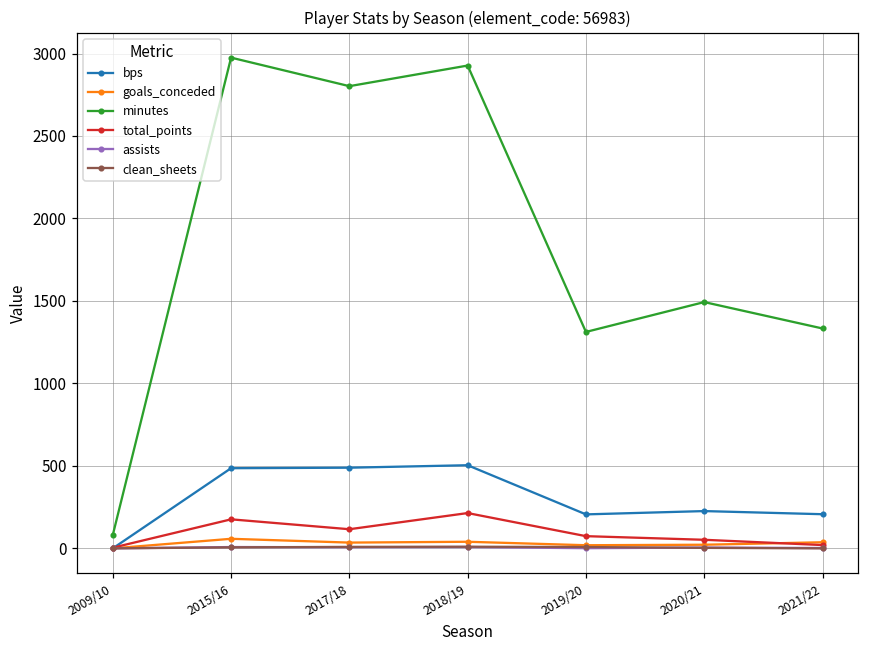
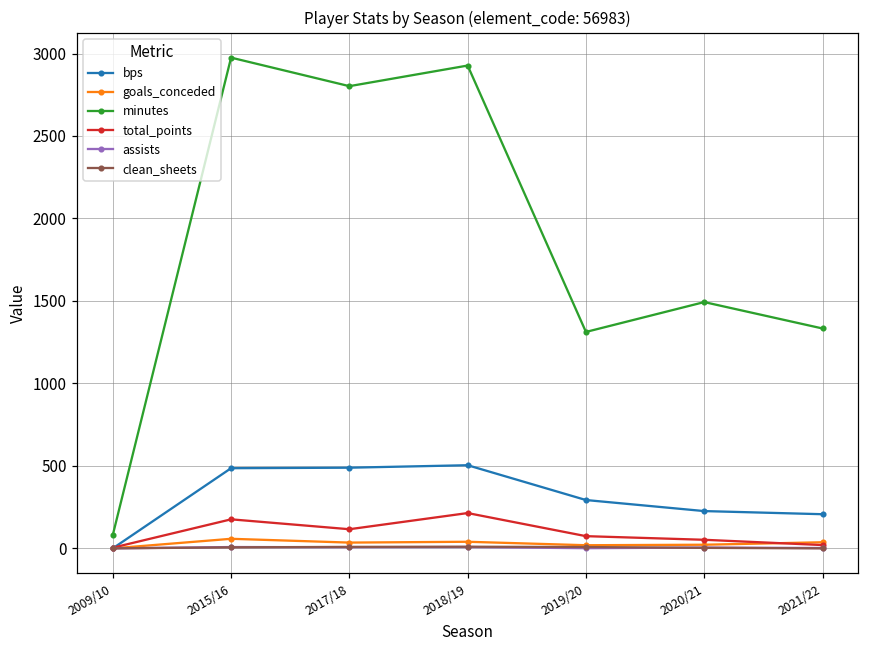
  {
    "bps": {
      "2015/16": 490,
      "2017/18": 490,
      "2018/19": 500,
-     "2019/20": 210,
+     "2019/20": 290,
      "2020/21": 230,
      "2021/22": 210
    },
    "goals_conceded": {
      "2015/16": 60,
      "2017/18": 40,
      "2018/19": 40,
      "2020/21": 20
    },
    "minutes": {
      "2009/10": 80,
      "2015/16": 2980,
      "2017/18": 2800,
      "2018/19": 2930,
      "2019/20": 1310,
      "2020/21": 1490,
      "2021/22": 1330
    },
    "total_points": {
      "2015/16": 180,
      "2017/18": 120,
      "2018/19": 210,
      "2019/20": 70,
      "2020/21": 50
    }
  }
